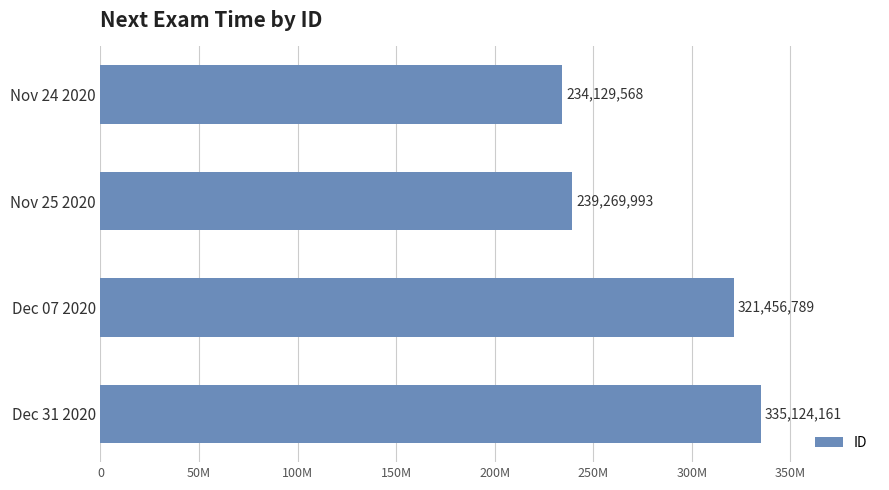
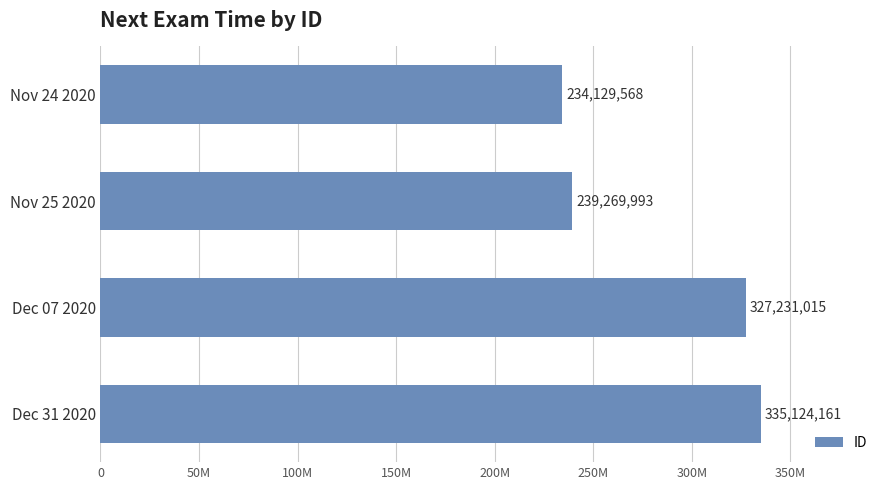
  {
    "Nov 24 2020": "234,129,568",
    "Nov 25 2020": "239,269,993",
-   "Dec 07 2020": "321,456,789",
+   "Dec 07 2020": "327,231,015",
    "Dec 31 2020": "335,124,161"
  }
